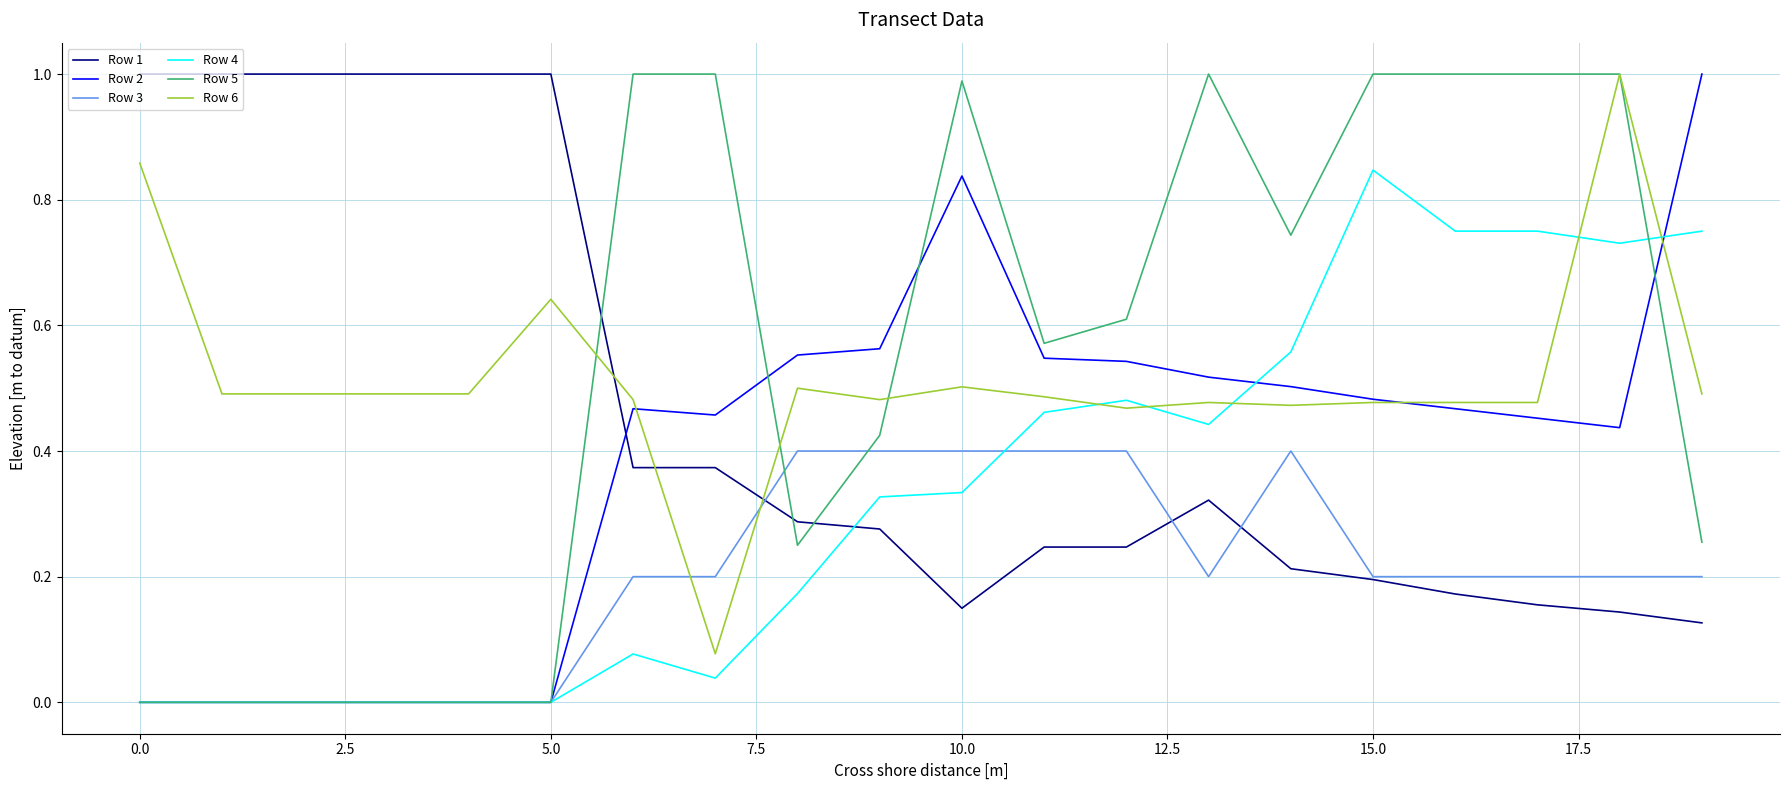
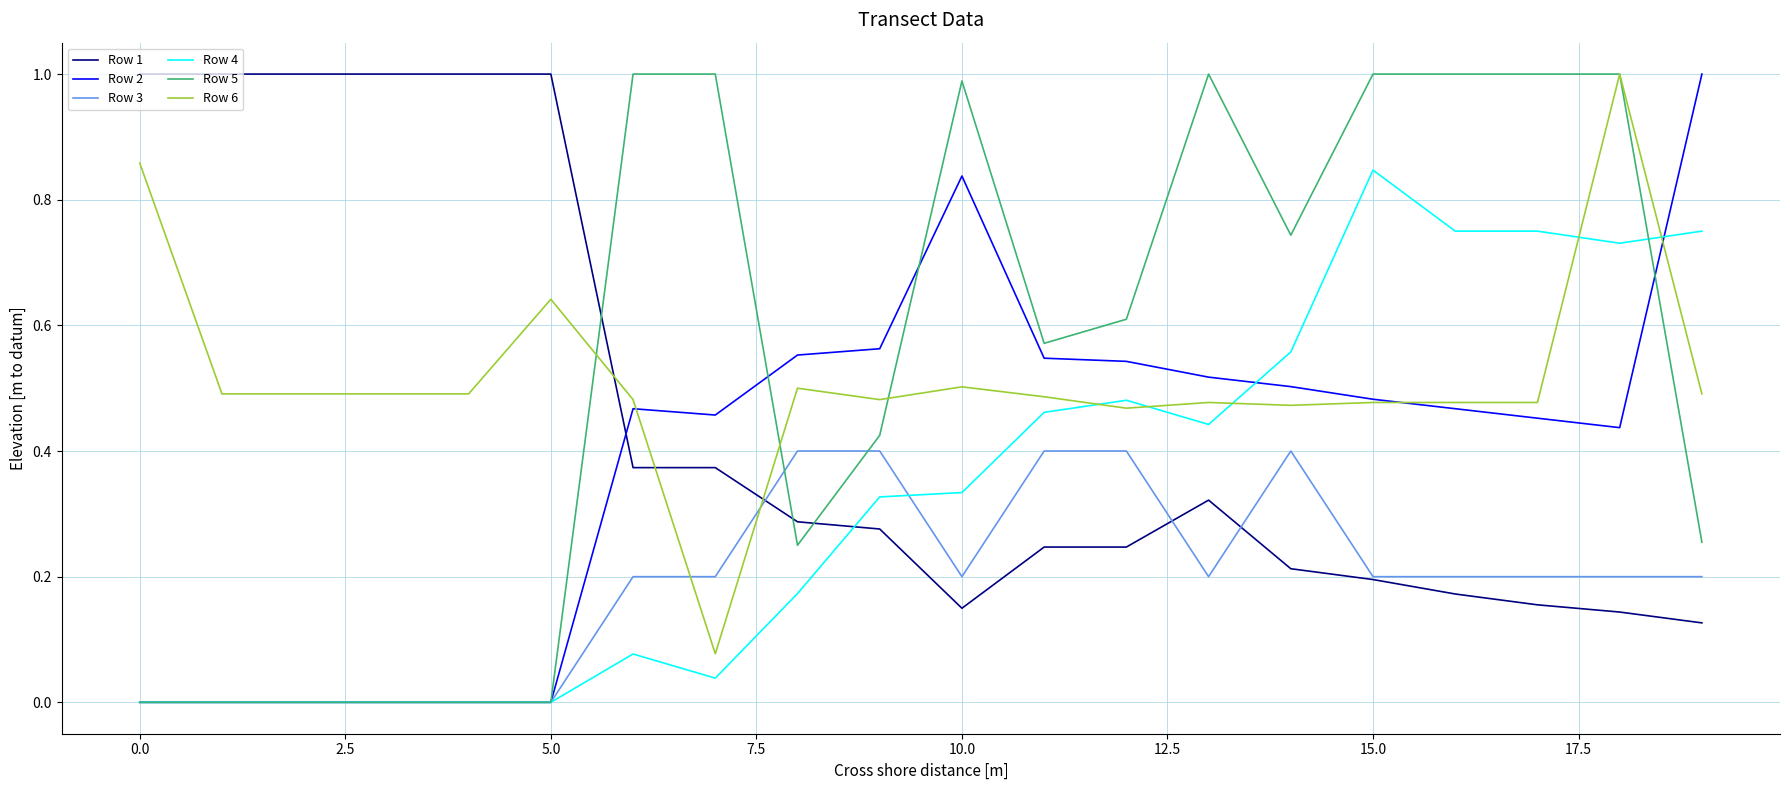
  {
    "Row 1": {
      "5.0": 1.0,
      "10.0": 0.15,
      "15.0": 0.20
    },
    "Row 2": {
      "10.0": 0.84,
      "15.0": 0.48
    },
    "Row 3": {
-     "10.0": 0.4,
+     "10.0": 0.2,
      "15.0": 0.2
    },
    "Row 4": {
      "10.0": 0.33,
      "15.0": 0.85
    },
    "Row 5": {
      "10.0": 0.99,
      "15.0": 1.0
    },
    "Row 6": {
      "0.0": 0.86,
      "5.0": 0.64,
      "10.0": 0.5,
      "15.0": 0.48
    }
  }
